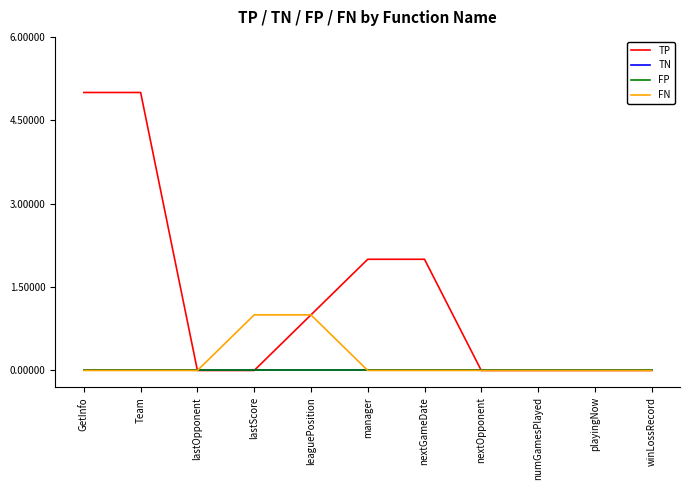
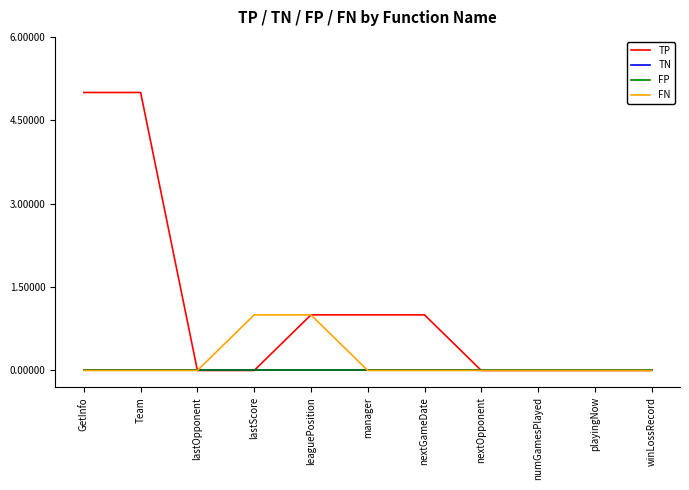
  {
    "TP": {
      "GetInfo": 5,
      "Team": 5,
-     "manager": 2,
-     "nextGameDate": 2
+     "manager": 1,
+     "nextGameDate": 1
    },
    "FP": {
      "leaguePosition": 0
    },
    "FN": {
      "lastScore": 1
    }
  }
